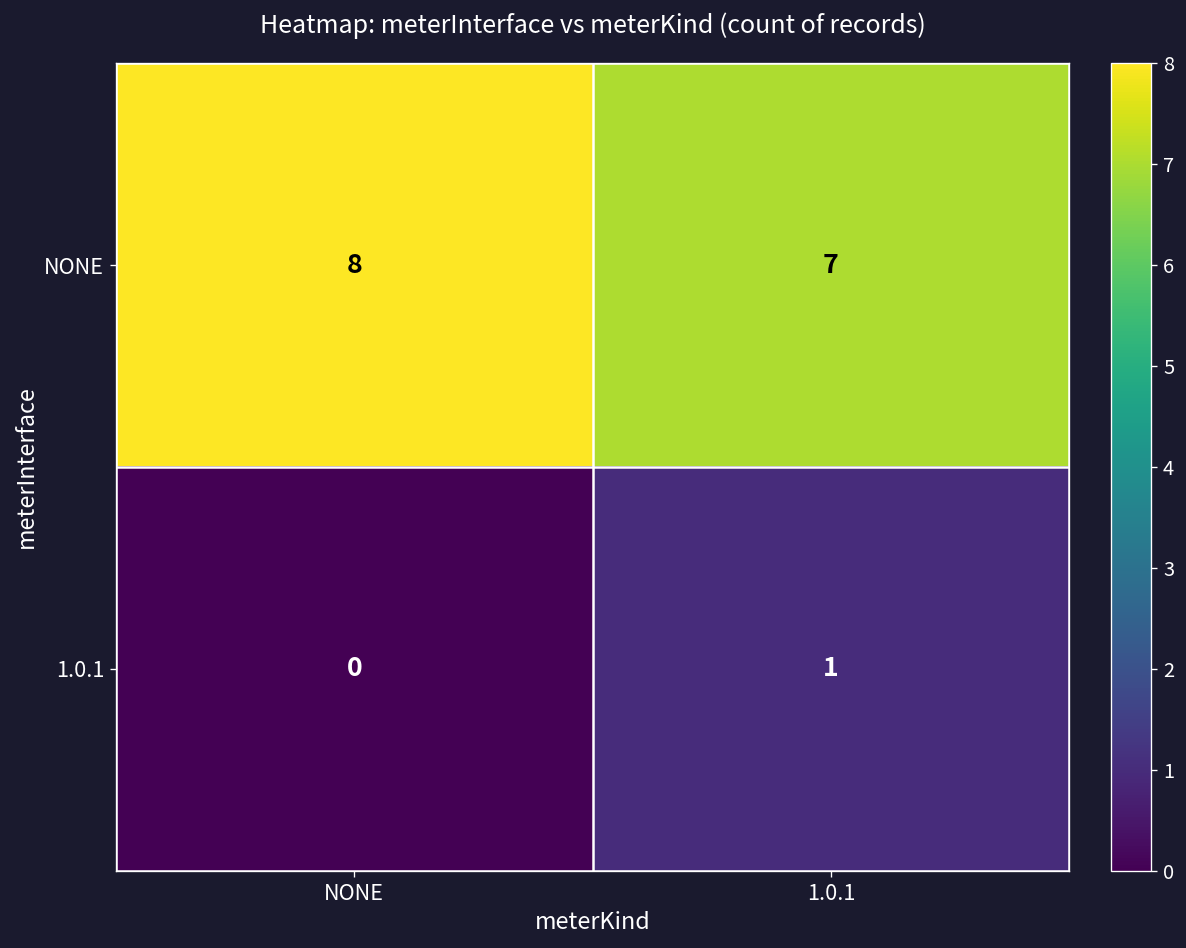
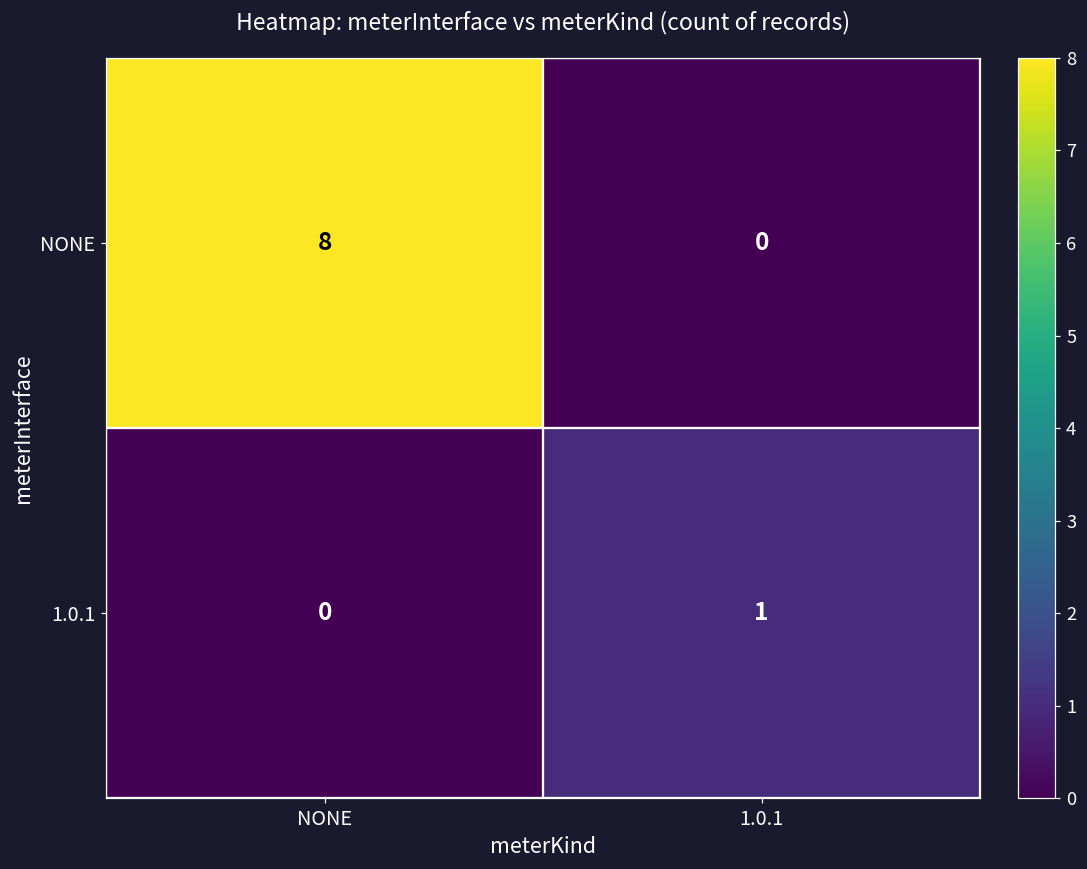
  {
    "NONE": {
      "NONE": 8,
-     "1.0.1": 7
+     "1.0.1": 0
    },
    "1.0.1": {
      "NONE": 0,
      "1.0.1": 1
    }
  }
